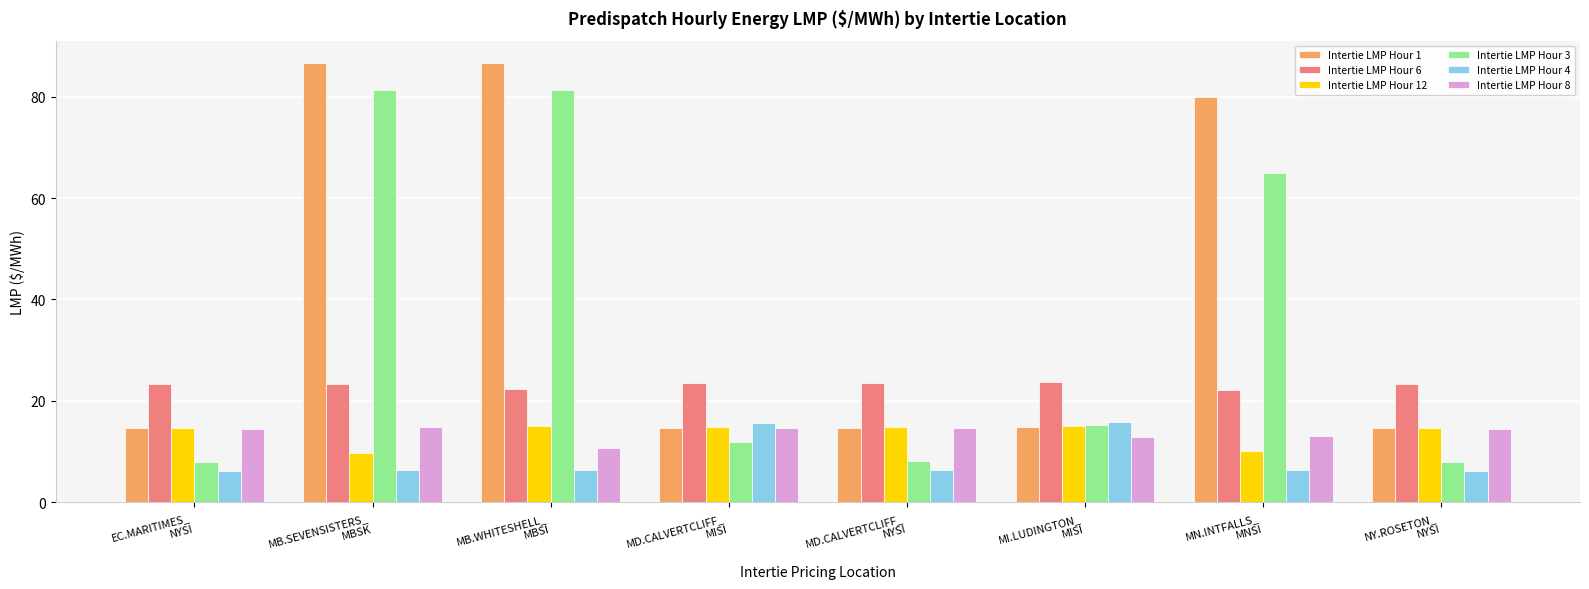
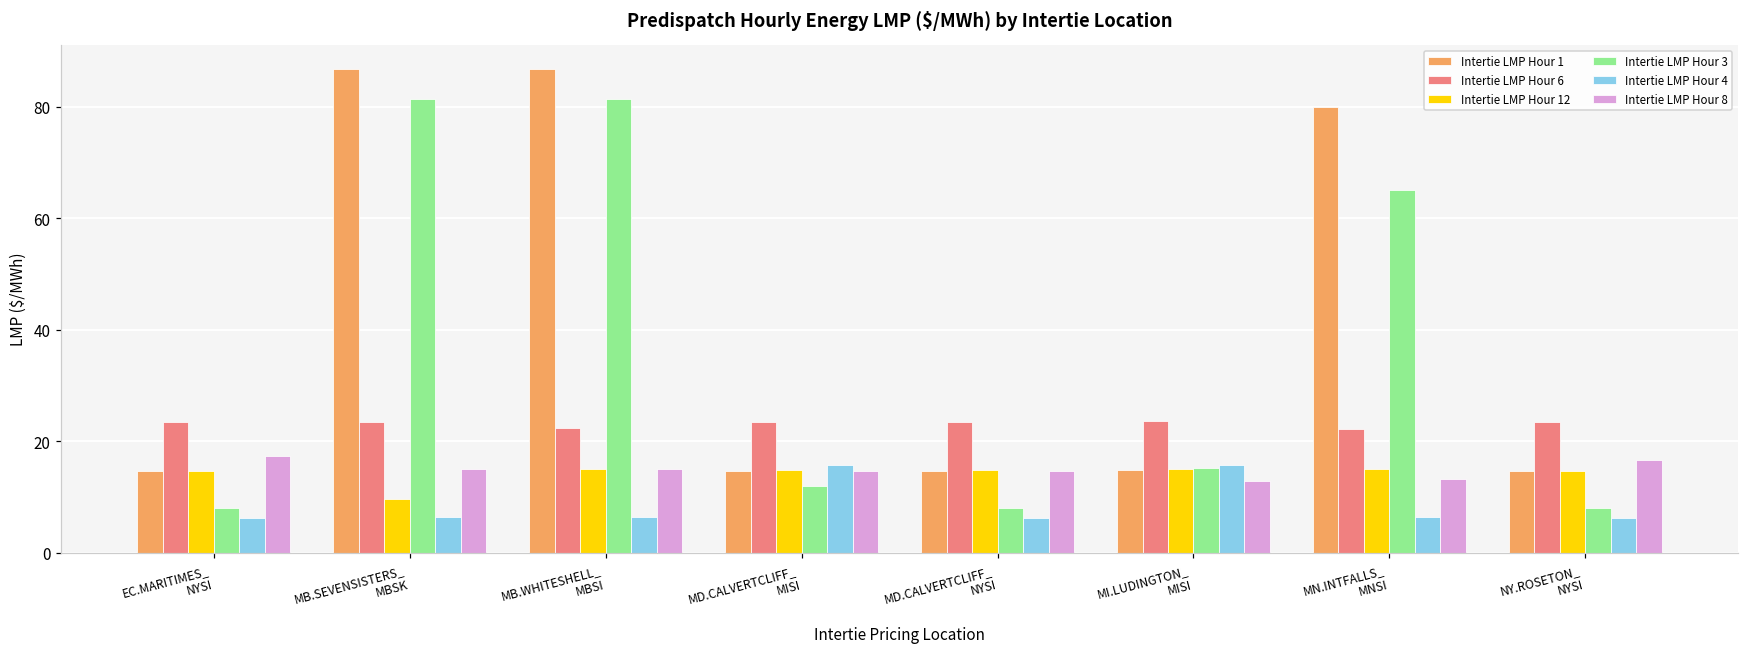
  {
    "Intertie LMP Hour 12": {
      "EC.MARITIMES_ NYSI": 15,
      "MB.SEVENSISTERS_ MBSK": 10,
      "MB.WHITESHELL_ MBSI": 15,
      "MD.CALVERTCLIFF_ MISI": 15,
      "MD.CALVERTCLIFF_ NYSI": 15,
      "MI.LUDINGTON_ MISI": 15,
-     "MN.INTFALLS_ MNSI": 10,
+     "MN.INTFALLS_ MNSI": 15,
      "NY.ROSETON_ NYSI": 15
    },
    "Intertie LMP Hour 3": {
      "EC.MARITIMES_ NYSI": 8,
      "MB.SEVENSISTERS_ MBSK": 81,
      "MB.WHITESHELL_ MBSI": 81,
      "MD.CALVERTCLIFF_ MISI": 12,
      "MD.CALVERTCLIFF_ NYSI": 8,
      "MI.LUDINGTON_ MISI": 15,
      "MN.INTFALLS_ MNSI": 65,
      "NY.ROSETON_ NYSI": 8
    },
    "Intertie LMP Hour 4": {
      "EC.MARITIMES_ NYSI": 6,
      "MB.SEVENSISTERS_ MBSK": 6,
      "MB.WHITESHELL_ MBSI": 6,
      "MD.CALVERTCLIFF_ MISI": 16,
      "MD.CALVERTCLIFF_ NYSI": 6,
      "MI.LUDINGTON_ MISI": 16,
      "MN.INTFALLS_ MNSI": 6,
      "NY.ROSETON_ NYSI": 6
    },
    "Intertie LMP Hour 8": {
-     "EC.MARITIMES_ NYSI": 15,
+     "EC.MARITIMES_ NYSI": 17,
      "MB.SEVENSISTERS_ MBSK": 15,
-     "MB.WHITESHELL_ MBSI": 11,
+     "MB.WHITESHELL_ MBSI": 15,
      "MD.CALVERTCLIFF_ MISI": 15,
      "MD.CALVERTCLIFF_ NYSI": 15,
      "MI.LUDINGTON_ MISI": 13,
      "MN.INTFALLS_ MNSI": 13,
-     "NY.ROSETON_ NYSI": 15
+     "NY.ROSETON_ NYSI": 17
    }
  }
